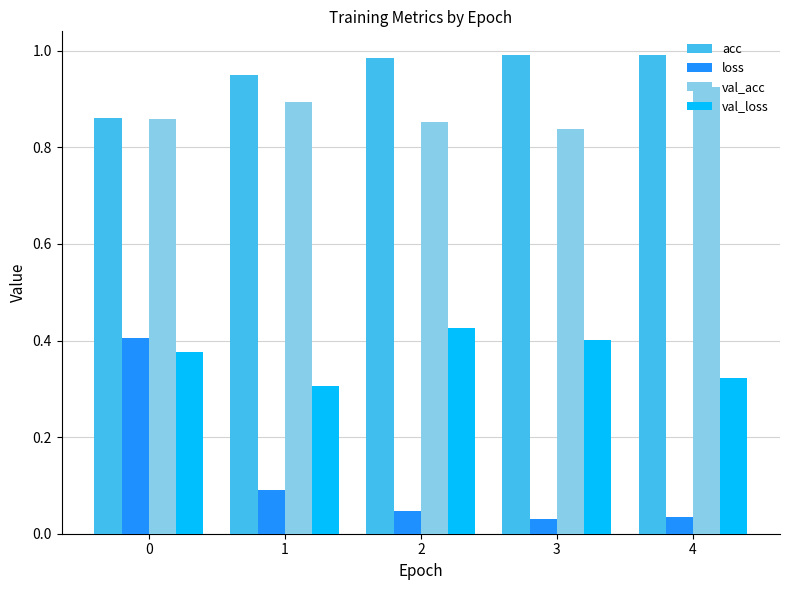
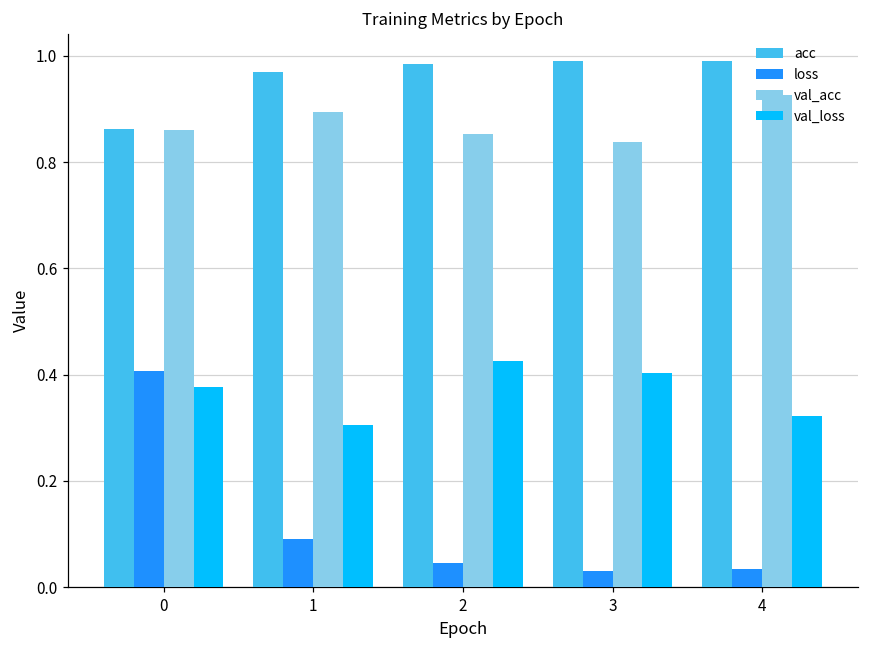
  {
    "acc": {
      "0": 0.86,
-     "1": 0.95,
+     "1": 0.97,
      "2": 0.98,
      "3": 0.99,
      "4": 0.99
    },
    "val_acc": {
      "0": 0.86,
      "1": 0.89,
      "2": 0.85,
      "3": 0.84,
      "4": 0.93
    }
  }
